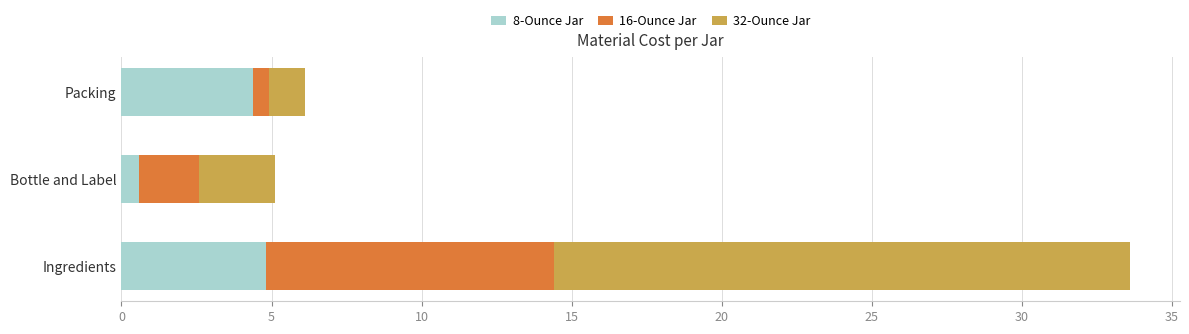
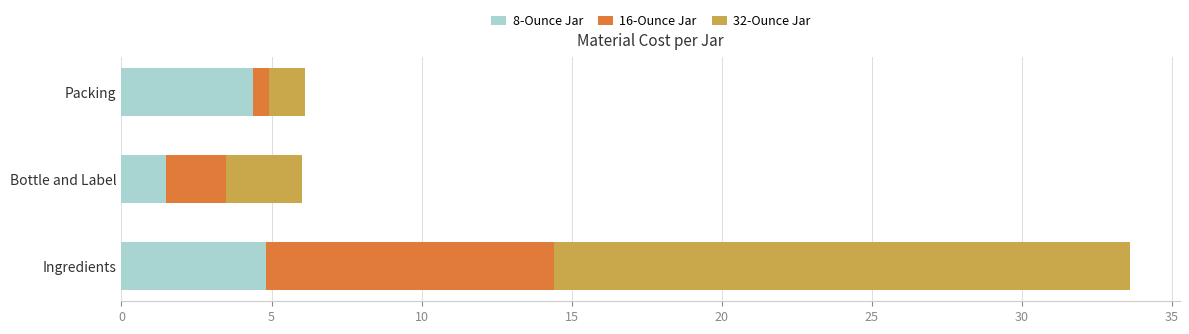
  {
    "8-Ounce Jar": {
      "Packing": 4.4,
-     "Bottle and Label": 0.6,
+     "Bottle and Label": 1.5,
      "Ingredients": 4.8
    }
  }
